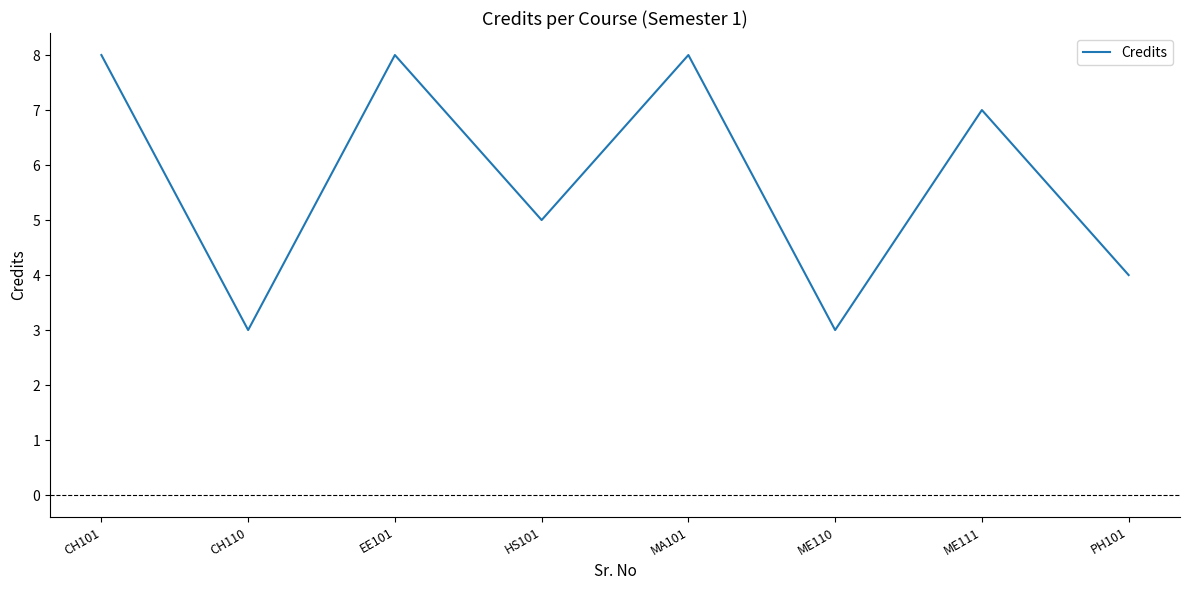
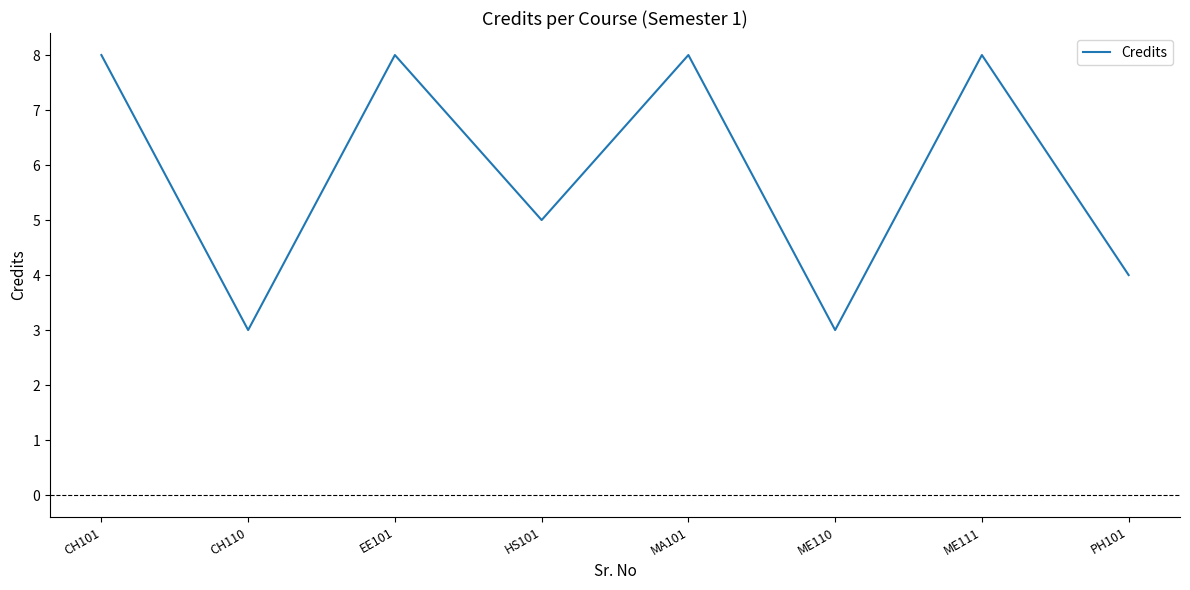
  {
    "CH101": 8,
    "CH110": 3,
    "EE101": 8,
    "HS101": 5,
    "MA101": 8,
    "ME110": 3,
-   "ME111": 7,
+   "ME111": 8,
    "PH101": 4
  }
